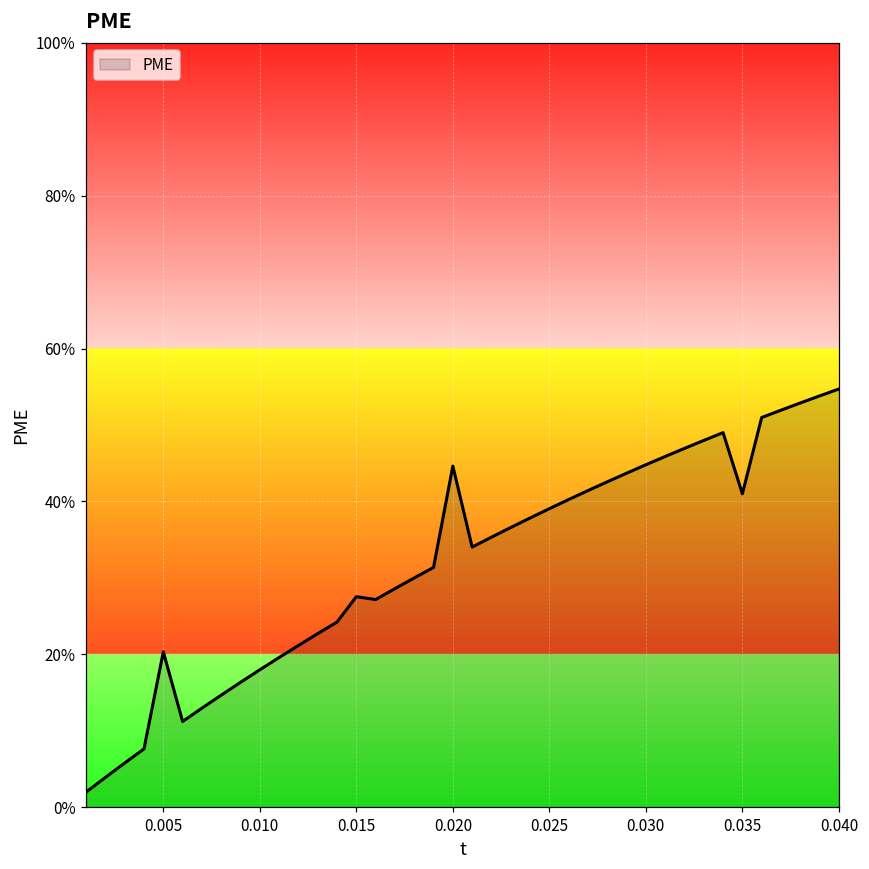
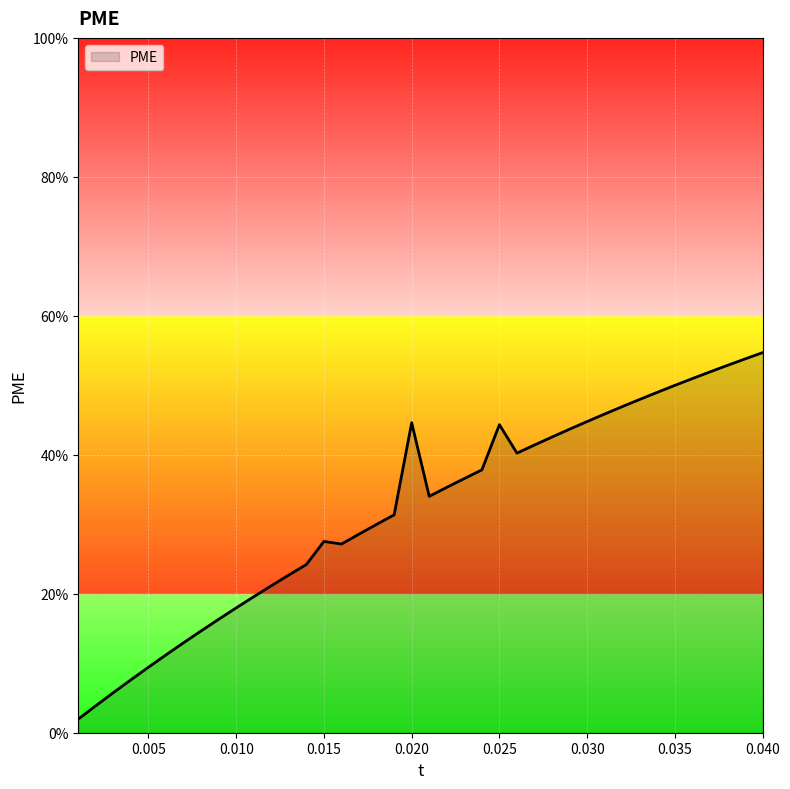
  {
-   "0.005": "20%",
+   "0.005": "9%",
    "0.010": "18%",
    "0.015": "28%",
    "0.020": "45%",
-   "0.025": "39%",
+   "0.025": "44%",
    "0.030": "45%",
-   "0.035": "41%",
+   "0.035": "50%",
    "0.040": "55%"
  }
